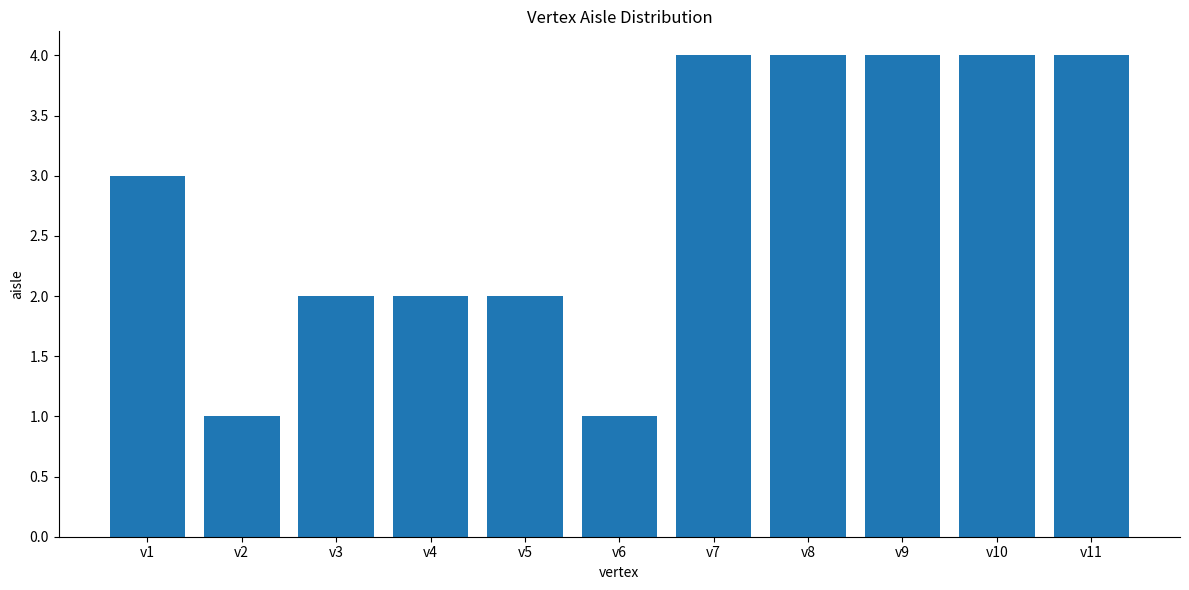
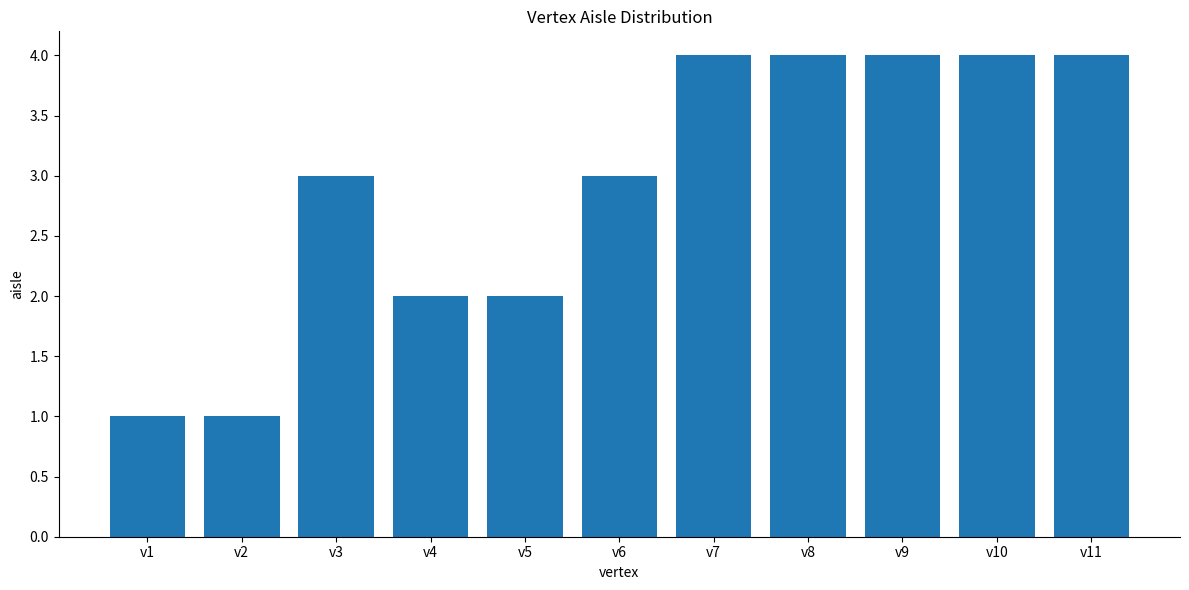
  {
-   "v1": 3,
+   "v1": 1,
    "v2": 1,
-   "v3": 2,
+   "v3": 3,
    "v4": 2,
    "v5": 2,
-   "v6": 1,
+   "v6": 3,
    "v7": 4,
    "v8": 4,
    "v9": 4,
    "v10": 4,
    "v11": 4
  }
